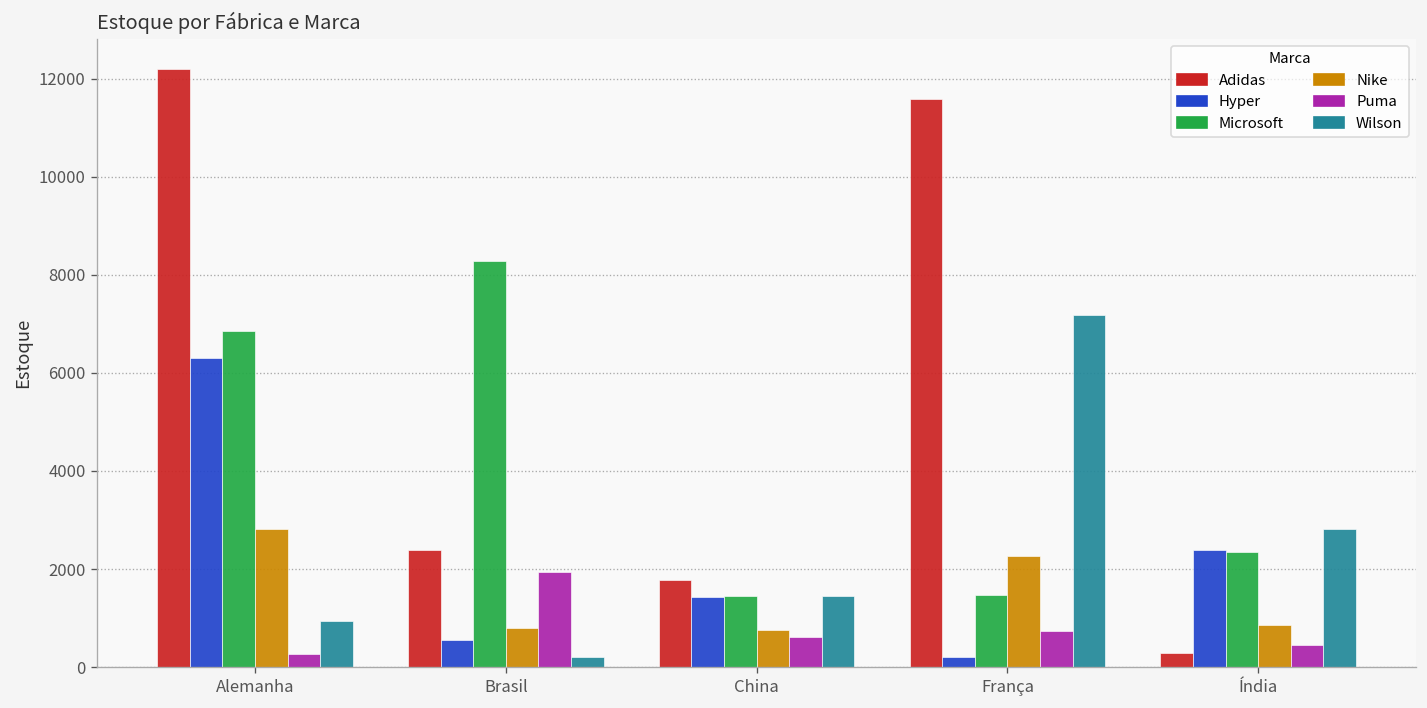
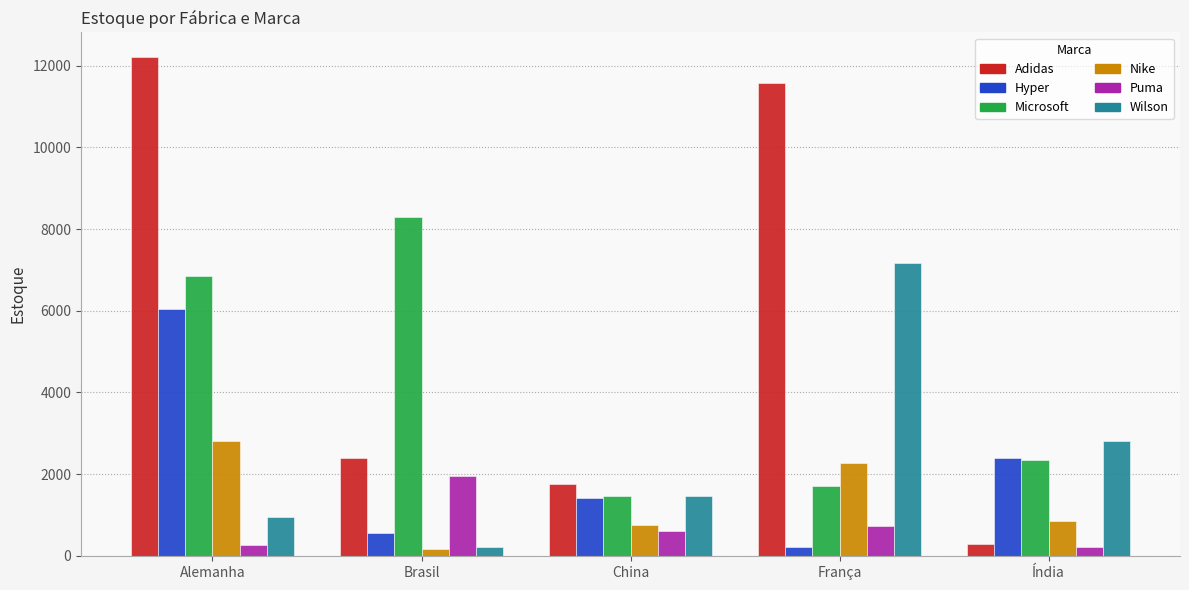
  {
    "Adidas": {
      "Alemanha": 12200,
      "Brasil": 2400,
      "China": 1800,
      "França": 11600,
      "Índia": 300
    },
    "Hyper": {
-     "Alemanha": 6300,
+     "Alemanha": 6100,
      "Brasil": 600,
      "China": 1400,
      "França": 200,
      "Índia": 2400
    },
    "Microsoft": {
      "Alemanha": 6900,
      "Brasil": 8300,
      "China": 1500,
-     "França": 1500,
+     "França": 1700,
      "Índia": 2300
    },
    "Nike": {
      "Alemanha": 2800,
-     "Brasil": 800,
+     "Brasil": 200,
      "China": 800,
      "França": 2300,
      "Índia": 900
    },
    "Puma": {
      "Alemanha": 300,
      "Brasil": 1900,
      "China": 600,
      "França": 700,
-     "Índia": 400
+     "Índia": 200
    },
    "Wilson": {
      "Alemanha": 900,
      "Brasil": 200,
      "China": 1500,
      "França": 7200,
      "Índia": 2800
    }
  }
